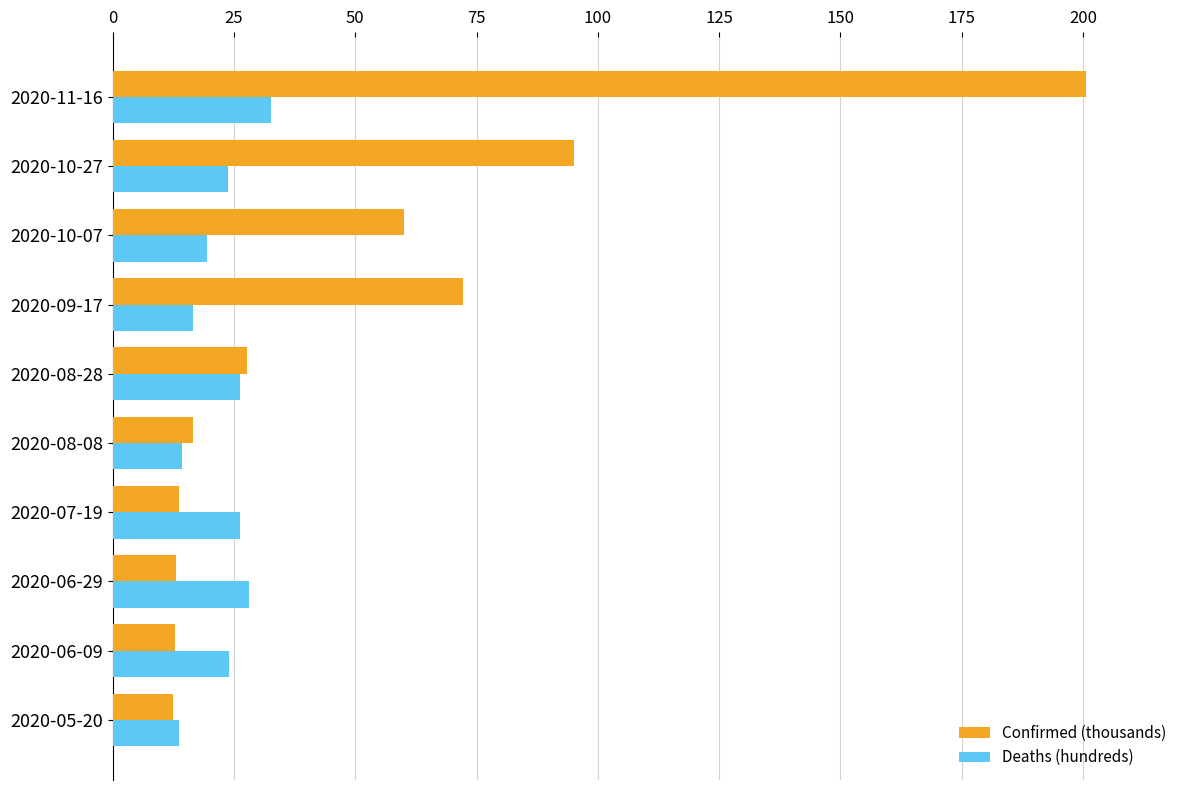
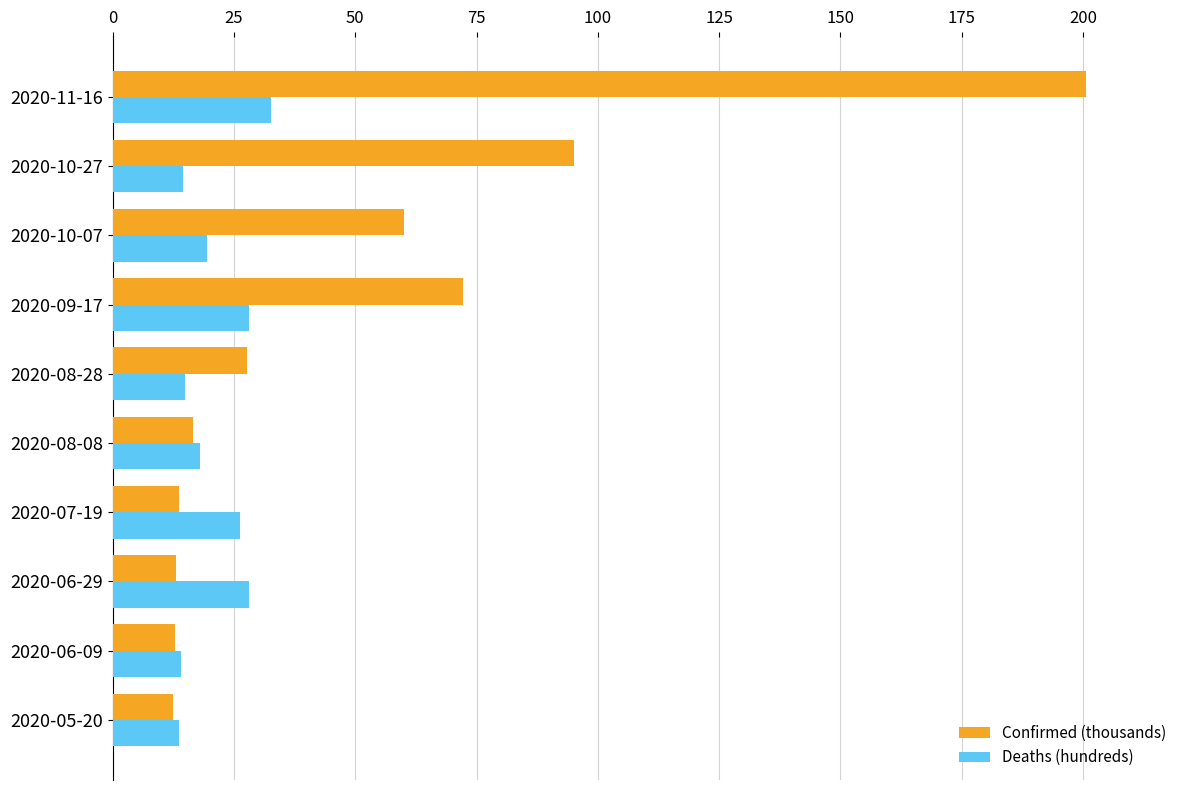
  {
    "Confirmed (thousands)": {
      "2020-11-16": 201,
      "2020-10-27": 95,
      "2020-10-07": 60,
      "2020-09-17": 72,
      "2020-08-28": 28,
      "2020-08-08": 17,
      "2020-07-19": 14,
      "2020-06-29": 13,
      "2020-06-09": 13,
      "2020-05-20": 13
    },
    "Deaths (hundreds)": {
      "2020-11-16": 33,
-     "2020-10-27": 24,
+     "2020-10-27": 14,
      "2020-10-07": 19,
-     "2020-09-17": 17,
-     "2020-08-28": 26,
-     "2020-08-08": 14,
+     "2020-09-17": 28,
+     "2020-08-28": 15,
+     "2020-08-08": 18,
      "2020-07-19": 26,
      "2020-06-29": 28,
-     "2020-06-09": 24,
+     "2020-06-09": 14,
      "2020-05-20": 14
    }
  }
